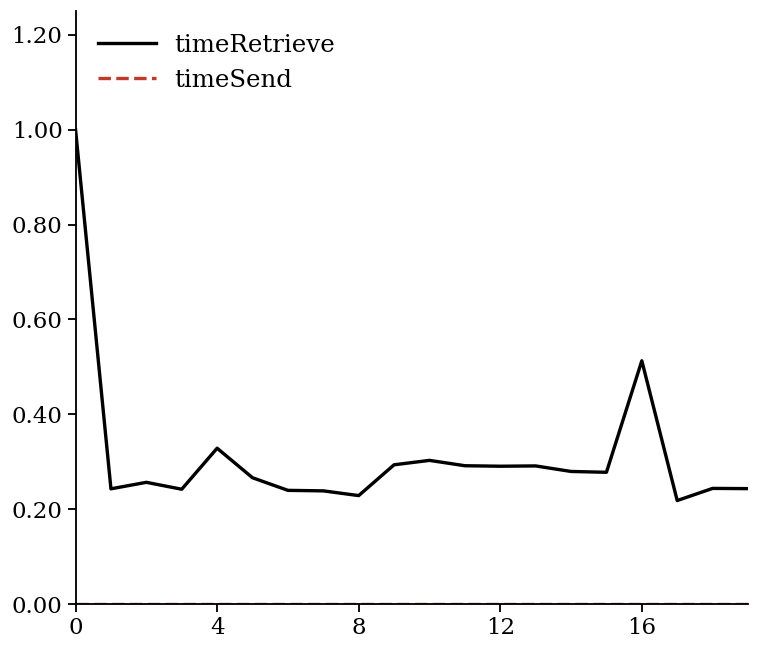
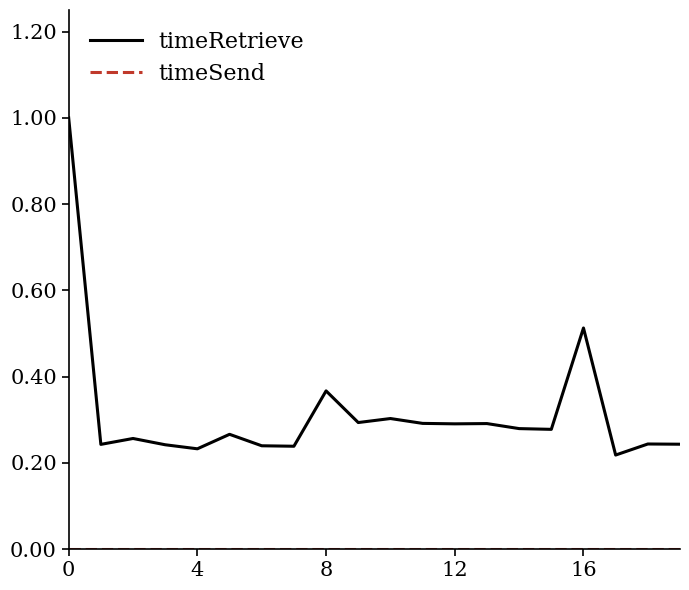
  {
    "timeRetrieve": {
      "0": 1.00,
-     "4": 0.33,
-     "8": 0.23,
+     "4": 0.23,
+     "8": 0.37,
      "12": 0.29,
      "16": 0.51
    },
    "timeSend": {
      "0": 0.00,
      "4": 0.00,
      "8": 0.00,
      "12": 0.00,
      "16": 0.00
    }
  }
